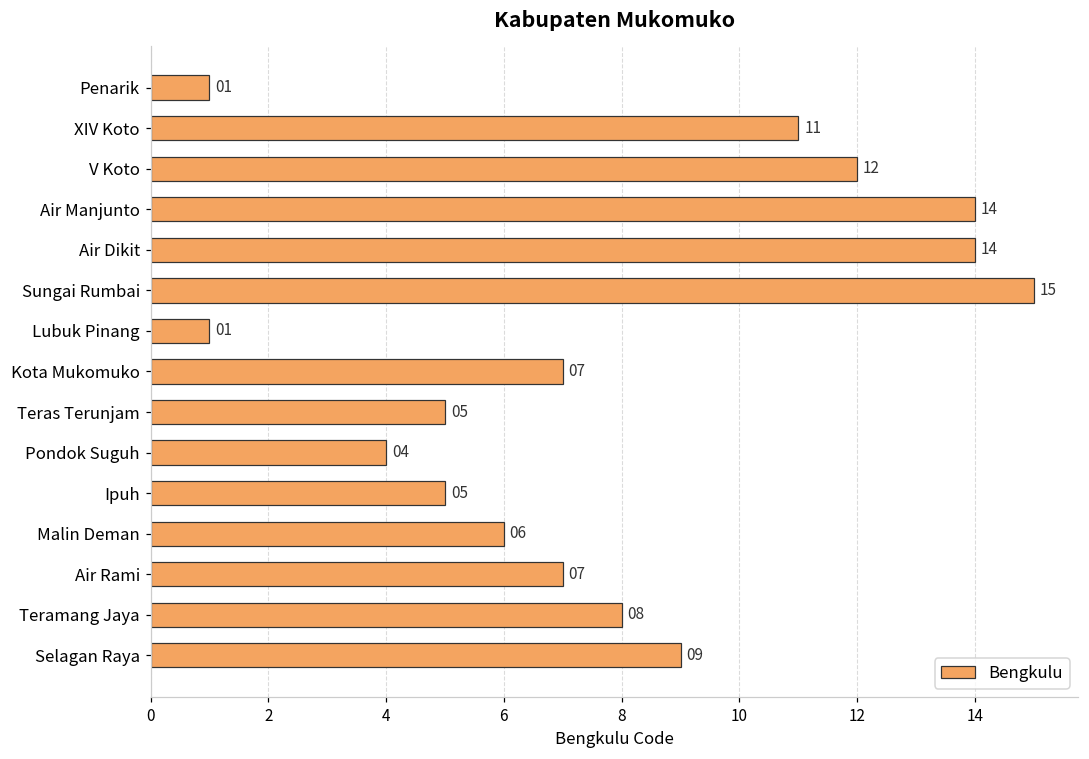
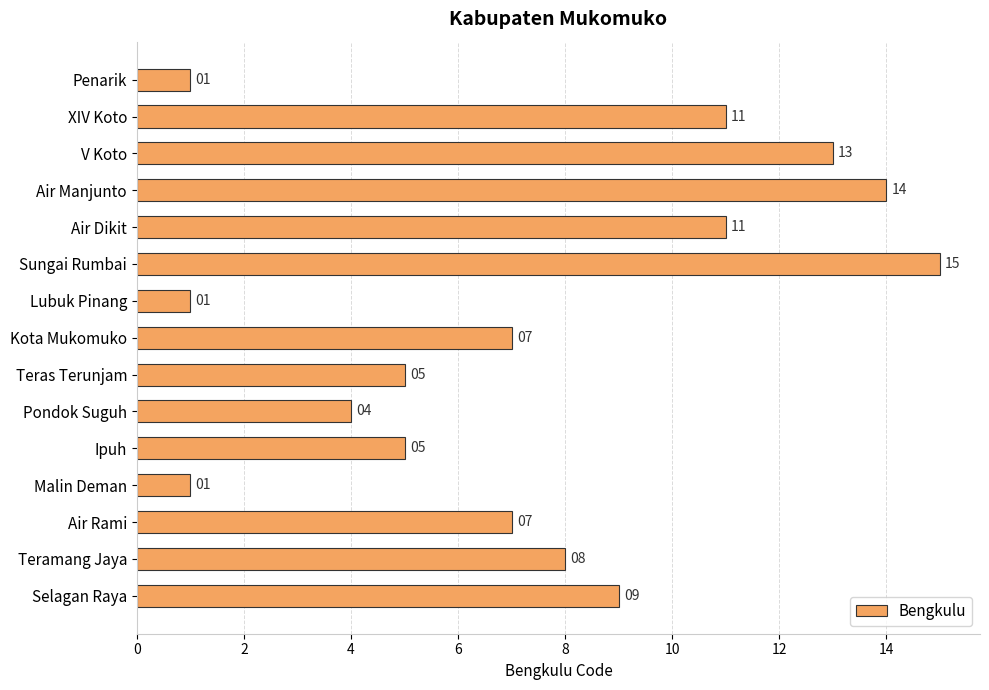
  {
    "Penarik": "01",
    "XIV Koto": "11",
-   "V Koto": "12",
+   "V Koto": "13",
    "Air Manjunto": "14",
-   "Air Dikit": "14",
+   "Air Dikit": "11",
    "Sungai Rumbai": "15",
    "Lubuk Pinang": "01",
    "Kota Mukomuko": "07",
    "Teras Terunjam": "05",
    "Pondok Suguh": "04",
    "Ipuh": "05",
-   "Malin Deman": "06",
+   "Malin Deman": "01",
    "Air Rami": "07",
    "Teramang Jaya": "08",
    "Selagan Raya": "09"
  }
